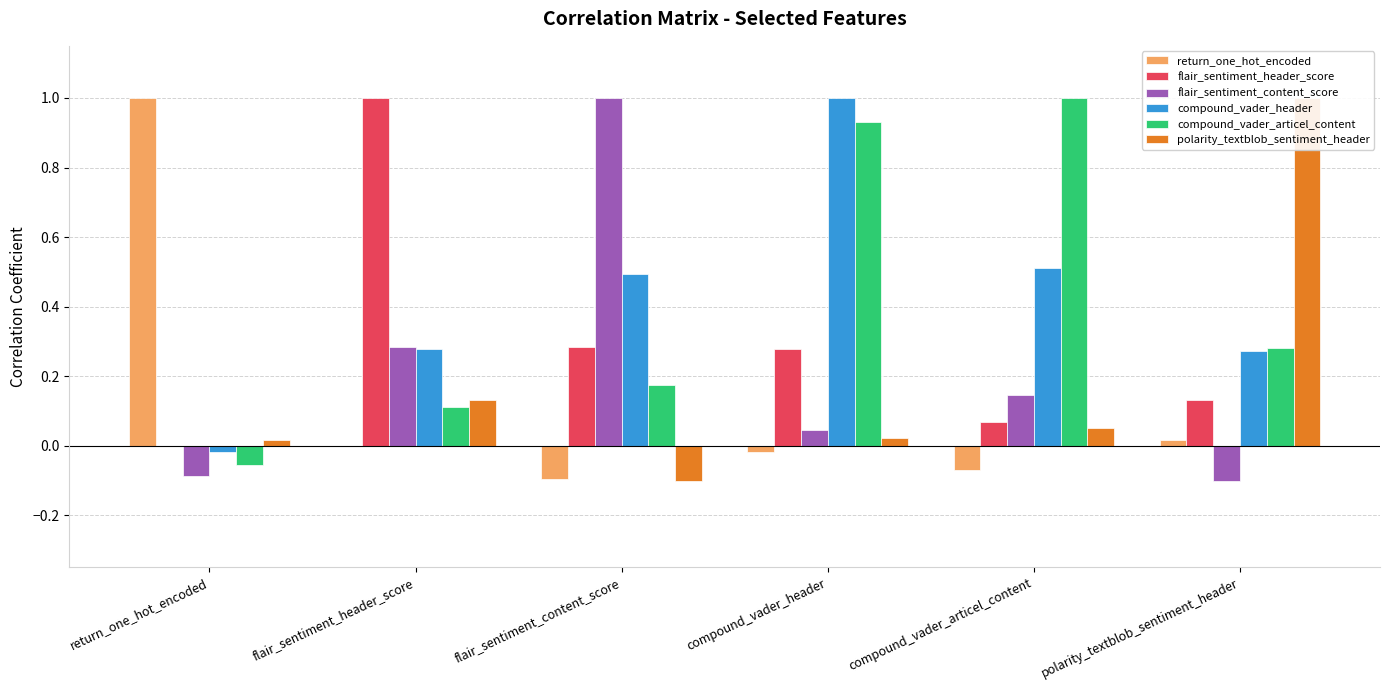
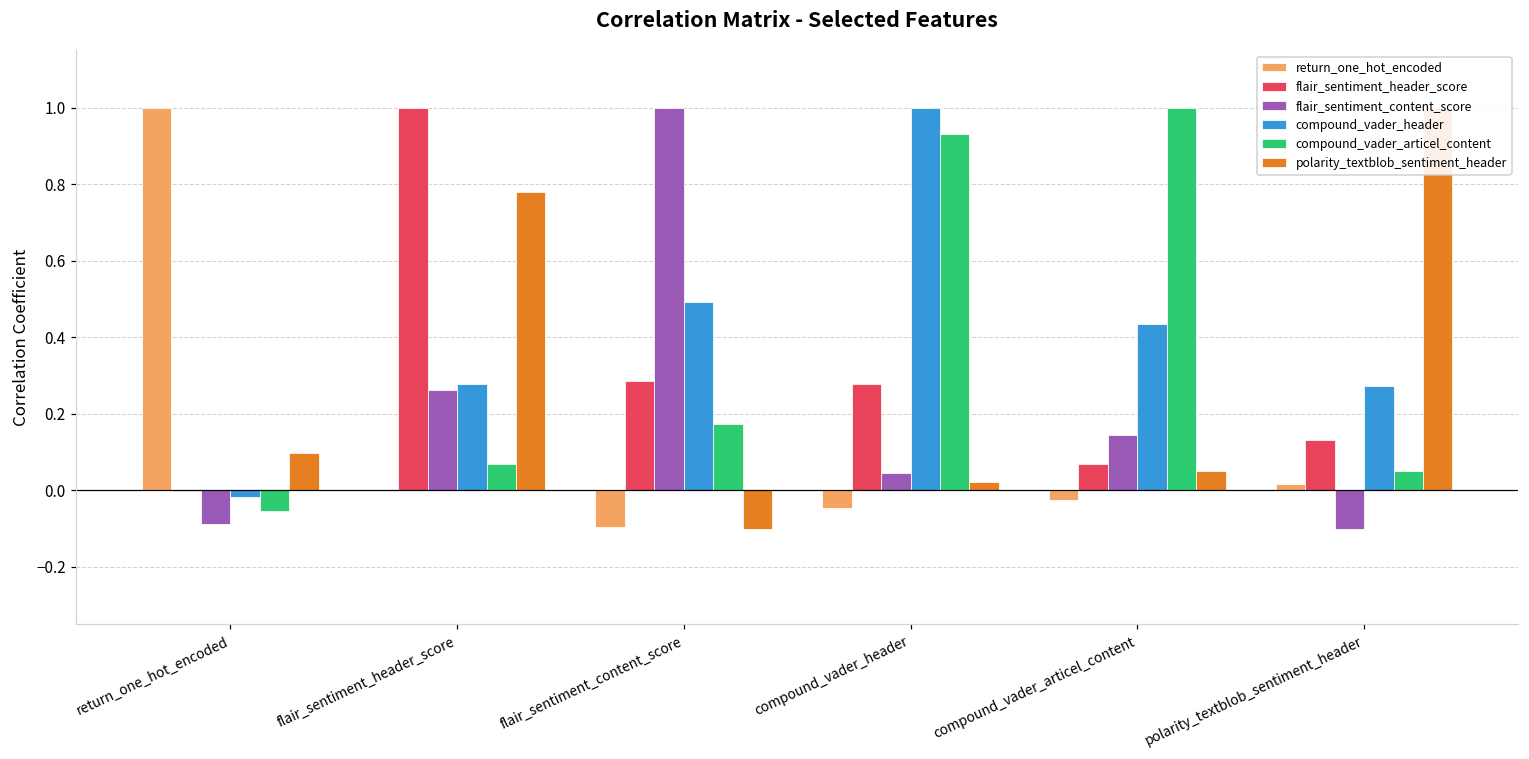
  {
    "return_one_hot_encoded": {
      "return_one_hot_encoded": 1.00,
      "flair_sentiment_content_score": -0.10,
-     "compound_vader_header": -0.02,
-     "compound_vader_articel_content": -0.07,
+     "compound_vader_header": -0.05,
+     "compound_vader_articel_content": -0.03,
      "polarity_textblob_sentiment_header": 0.02
    },
    "flair_sentiment_header_score": {
      "flair_sentiment_header_score": 1.00,
      "flair_sentiment_content_score": 0.28,
      "compound_vader_header": 0.28,
      "compound_vader_articel_content": 0.07,
      "polarity_textblob_sentiment_header": 0.13
    },
    "flair_sentiment_content_score": {
      "return_one_hot_encoded": -0.09,
-     "flair_sentiment_header_score": 0.28,
+     "flair_sentiment_header_score": 0.26,
      "flair_sentiment_content_score": 1.00,
      "compound_vader_header": 0.05,
      "compound_vader_articel_content": 0.14,
      "polarity_textblob_sentiment_header": -0.10
    },
    "compound_vader_header": {
      "return_one_hot_encoded": -0.02,
      "flair_sentiment_header_score": 0.28,
      "flair_sentiment_content_score": 0.49,
      "compound_vader_header": 1.00,
-     "compound_vader_articel_content": 0.51,
+     "compound_vader_articel_content": 0.43,
      "polarity_textblob_sentiment_header": 0.27
    },
    "compound_vader_articel_content": {
      "return_one_hot_encoded": -0.05,
-     "flair_sentiment_header_score": 0.11,
+     "flair_sentiment_header_score": 0.07,
      "flair_sentiment_content_score": 0.17,
      "compound_vader_header": 0.93,
      "compound_vader_articel_content": 1.00,
-     "polarity_textblob_sentiment_header": 0.28
+     "polarity_textblob_sentiment_header": 0.05
    },
    "polarity_textblob_sentiment_header": {
-     "return_one_hot_encoded": 0.02,
-     "flair_sentiment_header_score": 0.13,
+     "return_one_hot_encoded": 0.10,
+     "flair_sentiment_header_score": 0.78,
      "flair_sentiment_content_score": -0.10,
      "compound_vader_header": 0.02,
      "compound_vader_articel_content": 0.05
    }
  }
